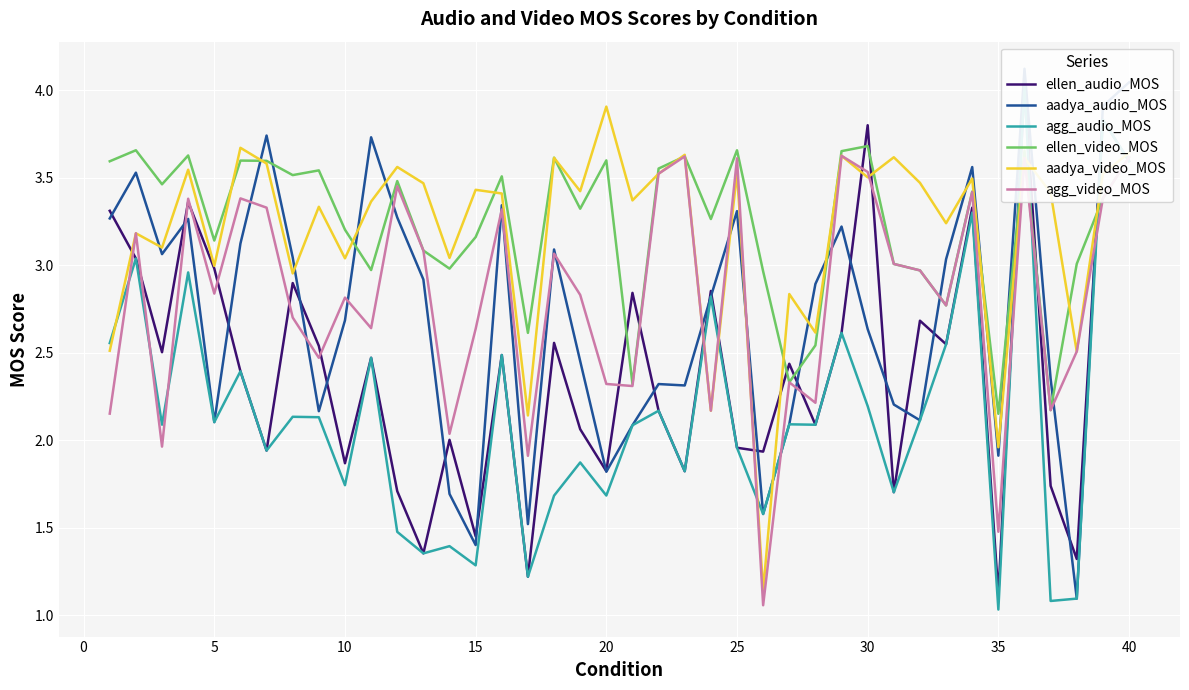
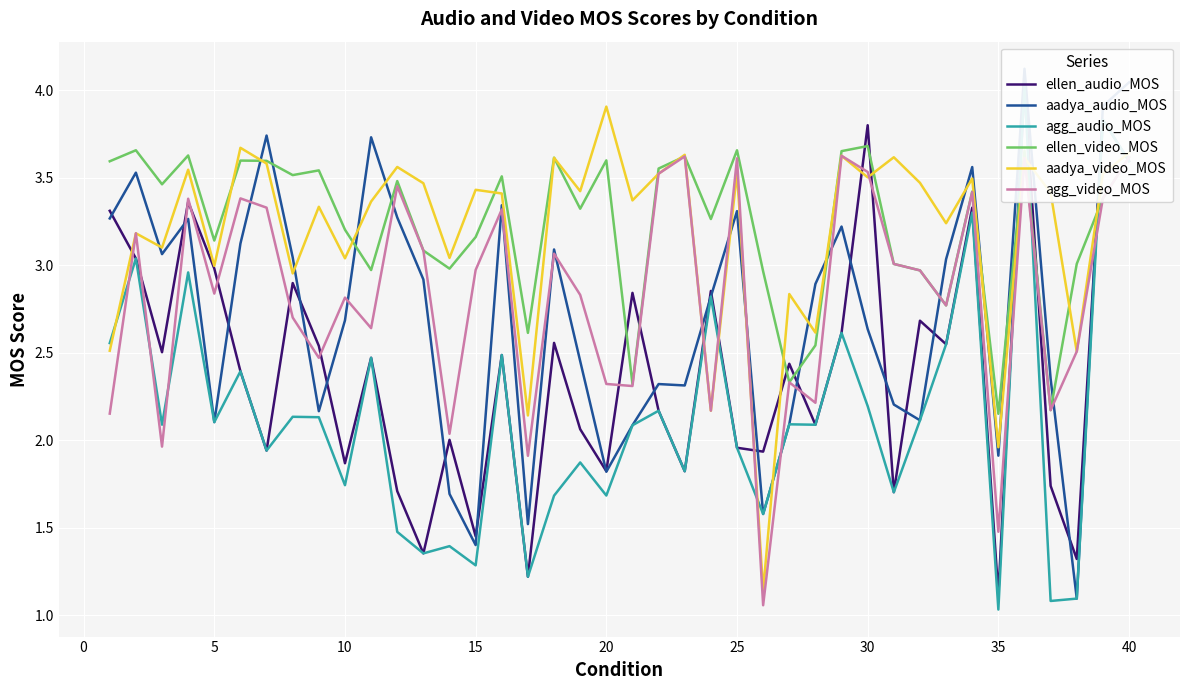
  {
    "ellen_audio_MOS": {
      "5": 2.98,
      "10": 1.87,
      "15": 1.45,
      "30": 3.80,
      "35": 1.12
    },
    "aadya_audio_MOS": {
      "10": 2.68,
      "15": 1.40,
      "25": 3.31,
      "30": 2.63,
      "35": 1.91
    },
    "agg_audio_MOS": {
      "10": 1.74,
      "15": 1.28,
      "20": 1.68,
      "30": 2.19,
      "35": 1.03
    },
    "ellen_video_MOS": {
      "5": 3.14,
      "10": 3.20,
      "15": 3.16,
      "20": 3.60,
      "25": 3.66,
      "30": 3.68,
      "35": 2.15
    },
    "aadya_video_MOS": {
      "5": 3.00,
      "10": 3.04,
      "15": 3.43,
      "20": 3.91,
      "25": 3.53,
      "30": 3.50,
      "35": 1.96
    },
    "agg_video_MOS": {
      "5": 2.84,
      "10": 2.81,
-     "15": 2.64,
+     "15": 2.97,
      "20": 2.32,
      "25": 3.61,
      "30": 3.53,
      "35": 1.48
    }
  }
